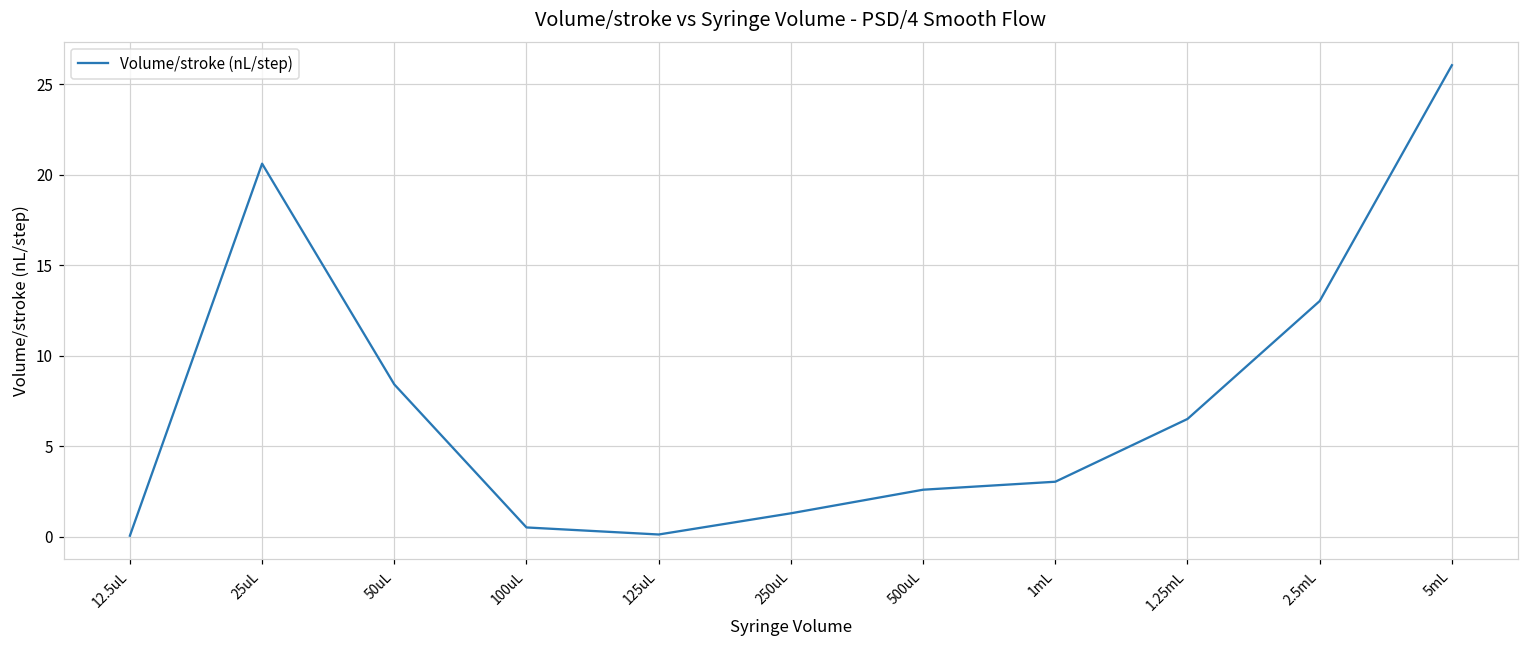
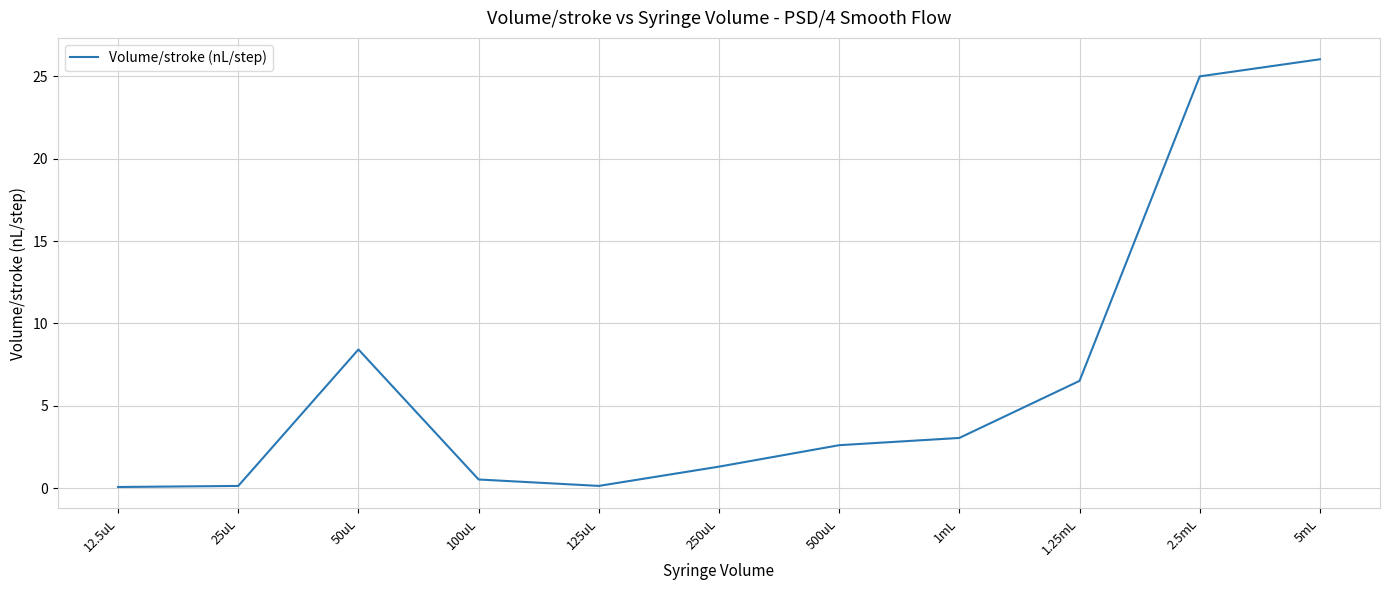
  {
    "12.5uL": 0.1,
-   "25uL": 20.6,
+   "25uL": 0.1,
    "50uL": 8.4,
    "100uL": 0.5,
    "125uL": 0.1,
    "250uL": 1.3,
    "500uL": 2.6,
    "1mL": 3.0,
    "1.25mL": 6.5,
-   "2.5mL": 13.0,
+   "2.5mL": 25.0,
    "5mL": 26.0
  }
